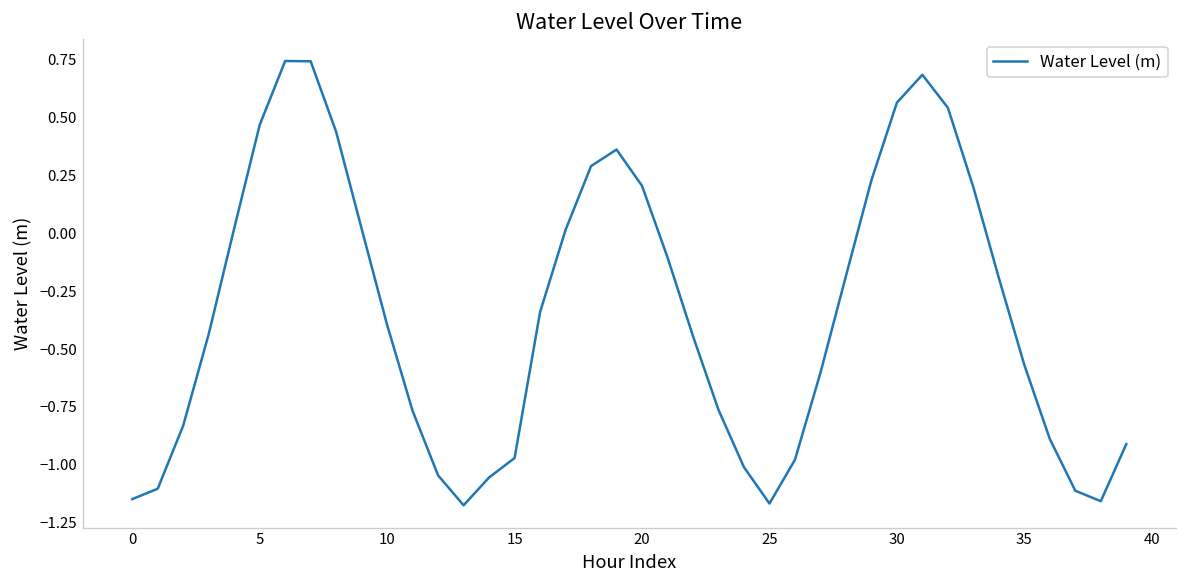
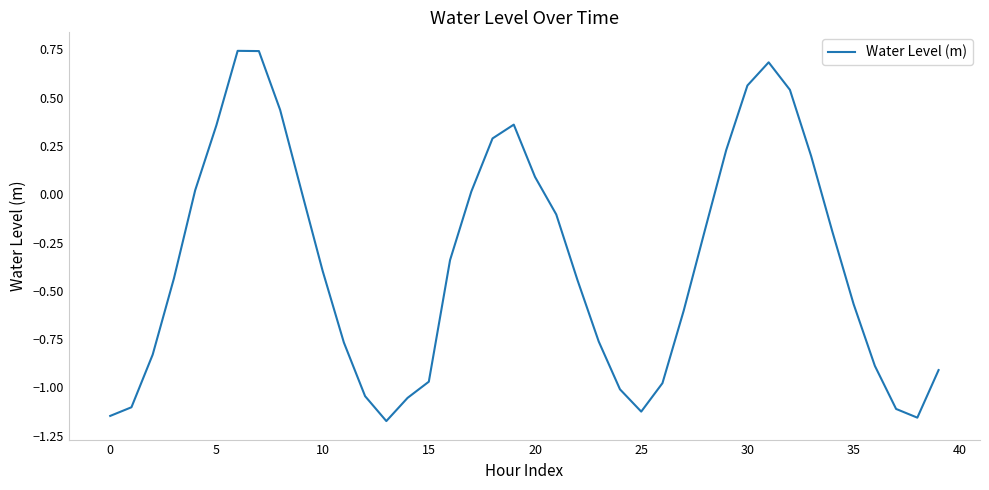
  {
    "0": -1.15,
-   "5": 0.47,
+   "5": 0.36,
    "10": -0.40,
    "15": -0.97,
-   "20": 0.20,
-   "25": -1.17,
+   "20": 0.09,
+   "25": -1.12,
    "30": 0.56,
    "35": -0.57
  }
